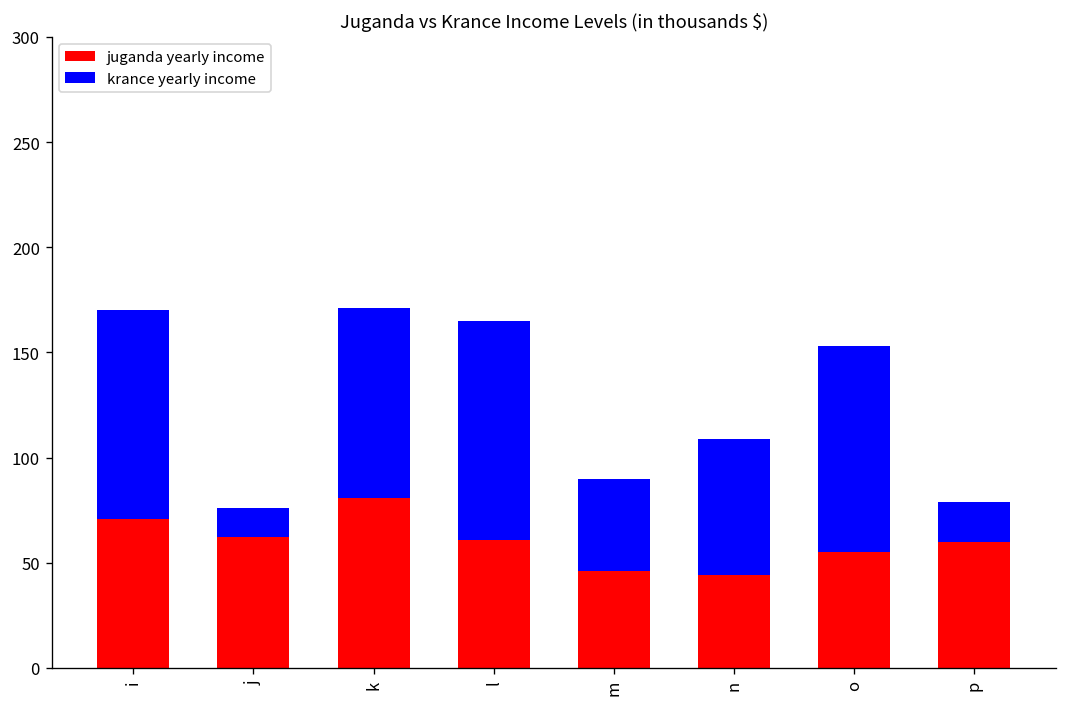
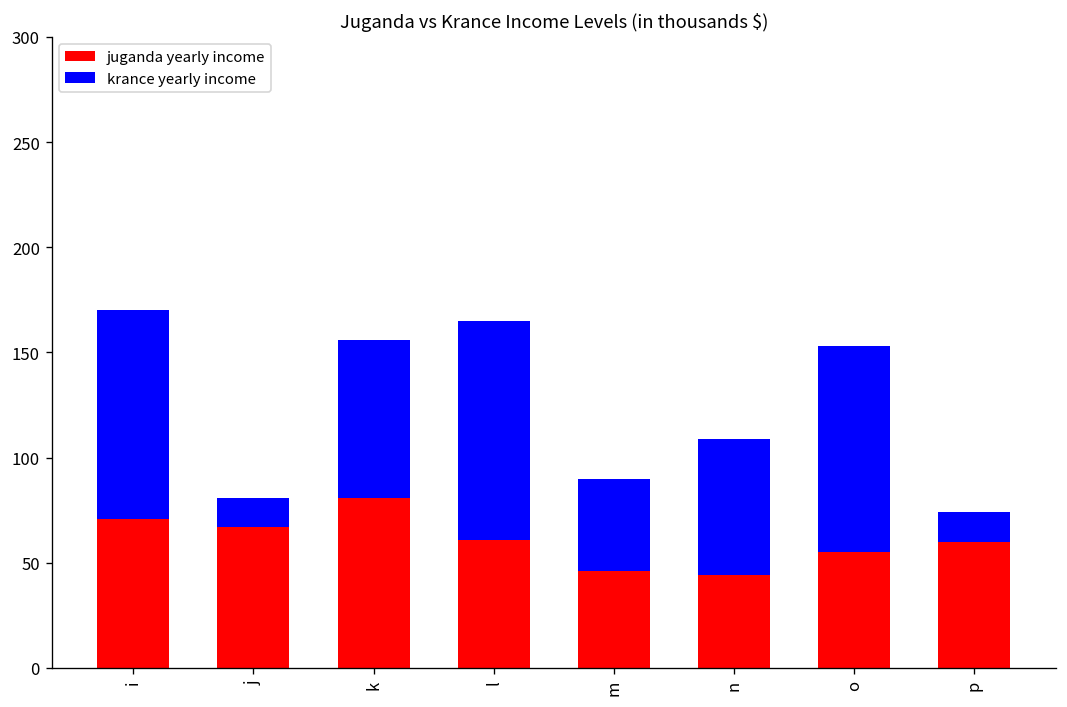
  {
    "juganda yearly income": {
      "i": 71,
-     "j": 62,
+     "j": 67,
      "k": 81,
      "l": 61,
      "m": 46,
      "n": 44,
      "o": 55,
      "p": 60
    },
    "krance yearly income": {
      "i": 99,
      "j": 14,
-     "k": 90,
+     "k": 75,
      "l": 104,
      "m": 44,
      "n": 65,
      "o": 98,
-     "p": 19
+     "p": 14
    }
  }
